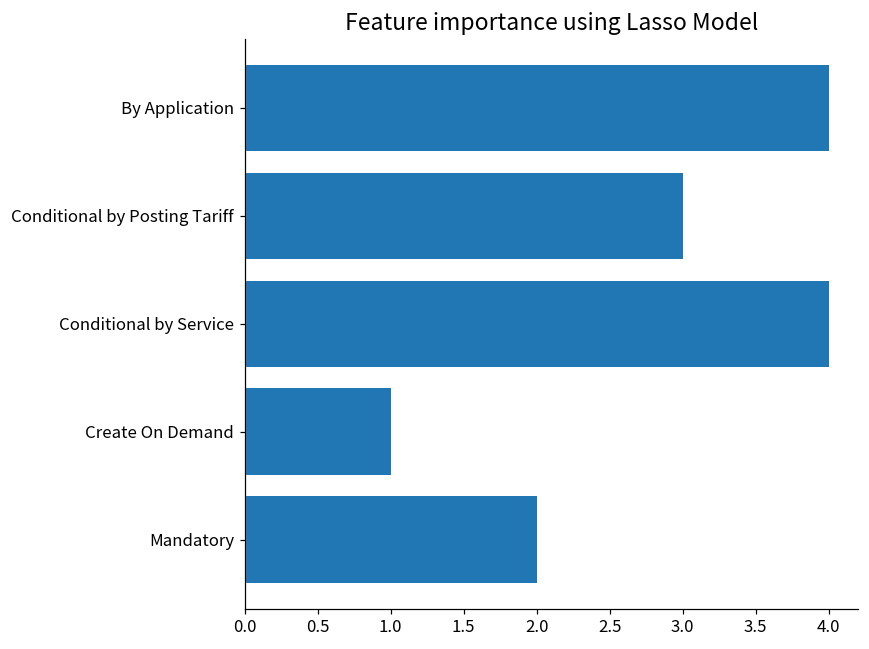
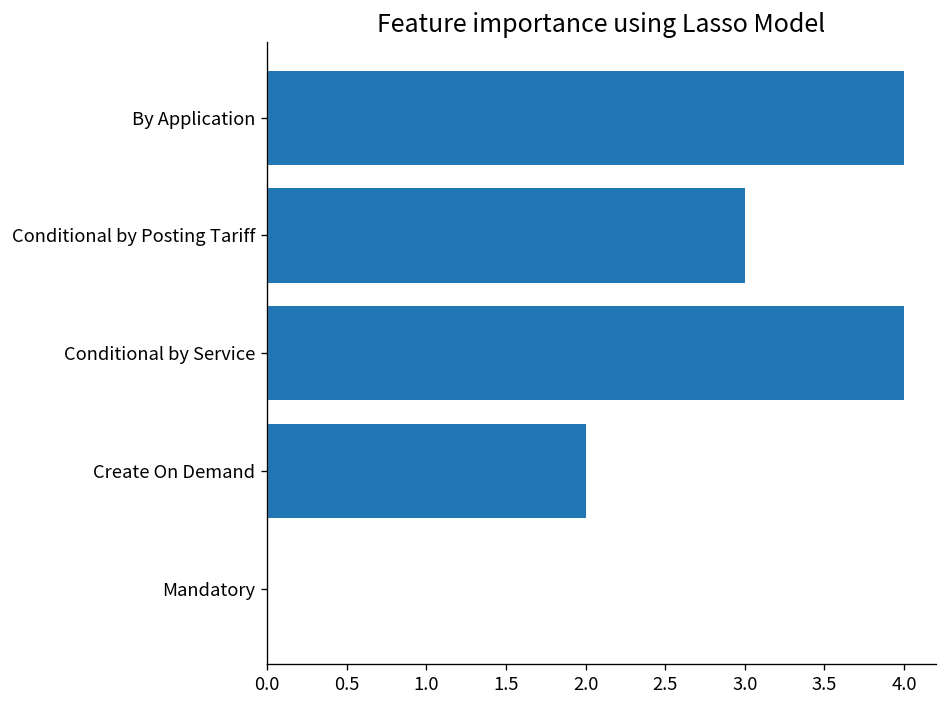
  {
    "By Application": 4,
    "Conditional by Posting Tariff": 3,
    "Conditional by Service": 4,
-   "Create On Demand": 1,
-   "Mandatory": 2
+   "Create On Demand": 2,
+   "Mandatory": 0
  }
